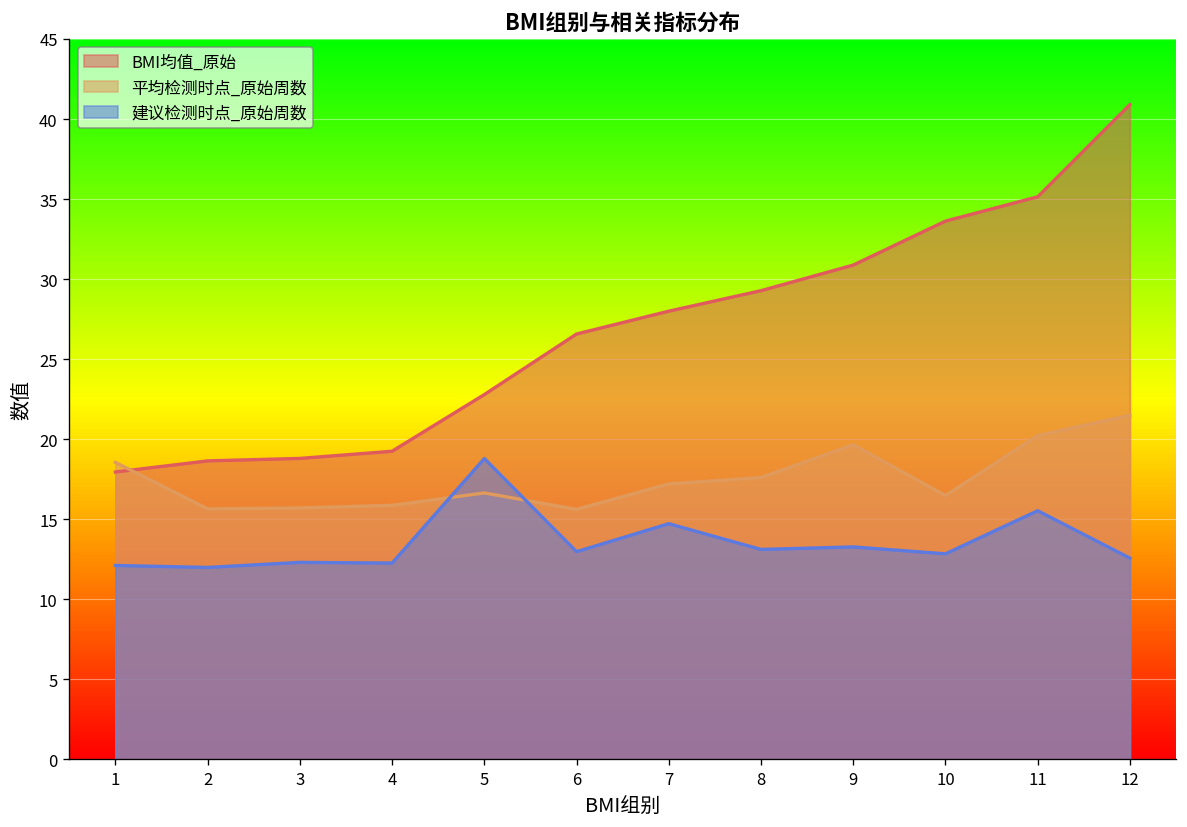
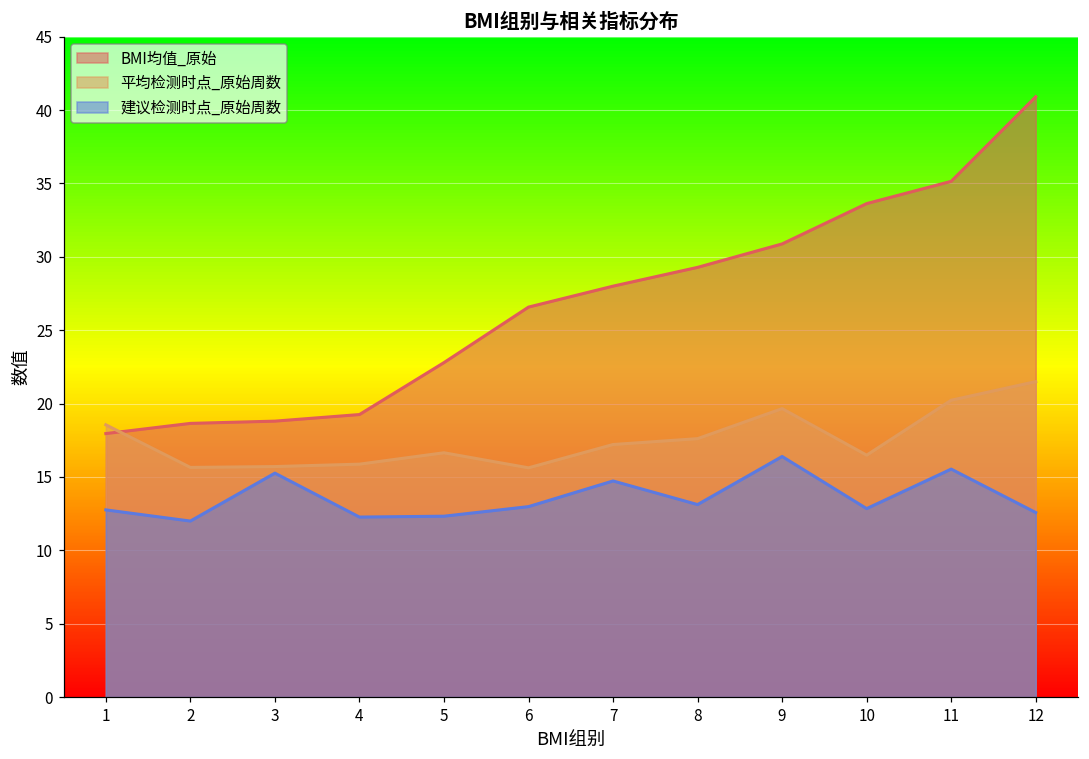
  {
    "建议检测时点_原始周数": {
-     "1": 12.1,
+     "1": 12.8,
      "2": 12.0,
-     "3": 12.3,
+     "3": 15.3,
      "4": 12.3,
-     "5": 18.8,
+     "5": 12.3,
      "6": 13.0,
      "7": 14.7,
      "8": 13.1,
-     "9": 13.3,
+     "9": 16.4,
      "10": 12.8,
      "11": 15.5,
      "12": 12.6
    }
  }
